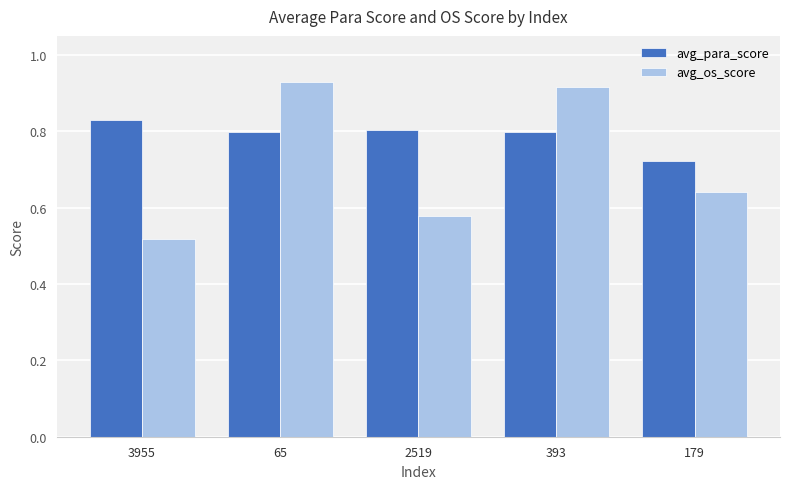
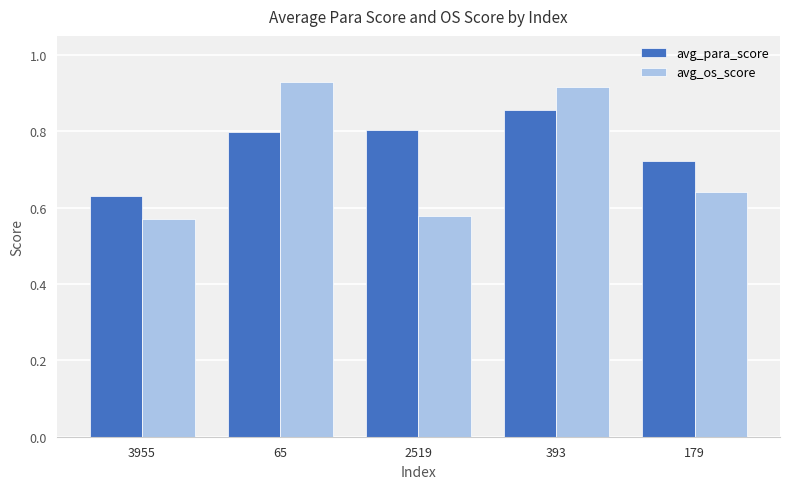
  {
    "avg_para_score": {
-     "3955": 0.83,
+     "3955": 0.63,
      "65": 0.80,
      "2519": 0.80,
-     "393": 0.80,
+     "393": 0.85,
      "179": 0.72
    },
    "avg_os_score": {
-     "3955": 0.52,
+     "3955": 0.57,
      "65": 0.93,
      "2519": 0.58,
      "393": 0.92,
      "179": 0.64
    }
  }
